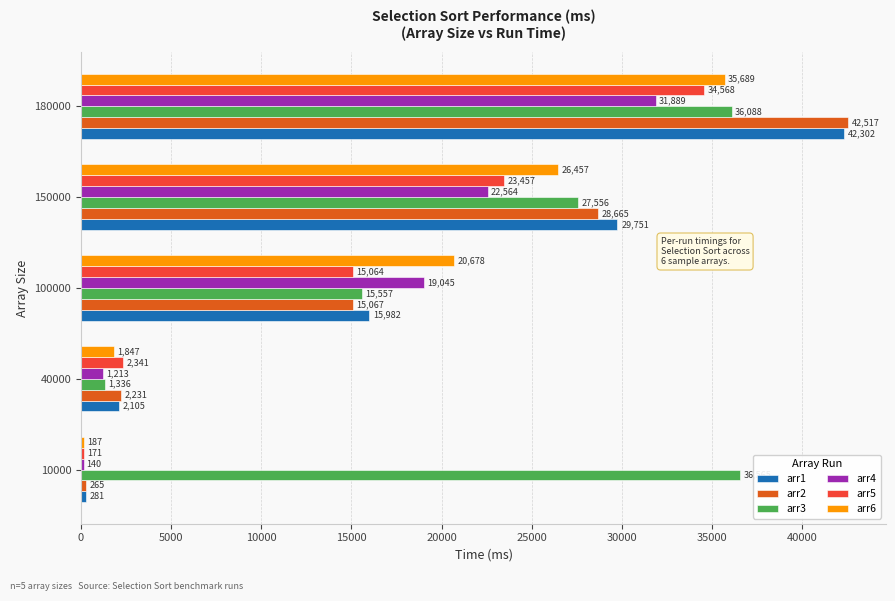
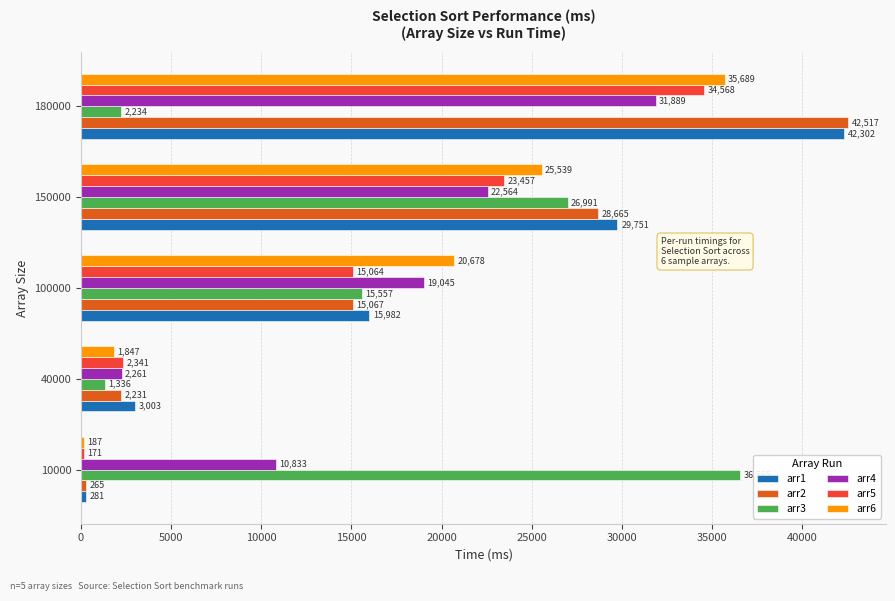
  {
    "arr1": {
      "180000": "42,302",
      "150000": "29,751",
      "100000": "15,982",
-     "40000": "2,105",
+     "40000": "3,003",
      "10000": "281"
    },
    "arr3": {
-     "180000": "36,088",
-     "150000": "27,556",
+     "180000": "2,234",
+     "150000": "26,991",
      "100000": "15,557",
      "40000": "1,336"
    },
    "arr4": {
      "180000": "31,889",
      "150000": "22,564",
      "100000": "19,045",
-     "40000": "1,213",
-     "10000": "140"
+     "40000": "2,261",
+     "10000": "10,833"
    },
    "arr6": {
      "180000": "35,689",
-     "150000": "26,457",
+     "150000": "25,539",
      "100000": "20,678",
      "40000": "1,847",
      "10000": "187"
    }
  }
